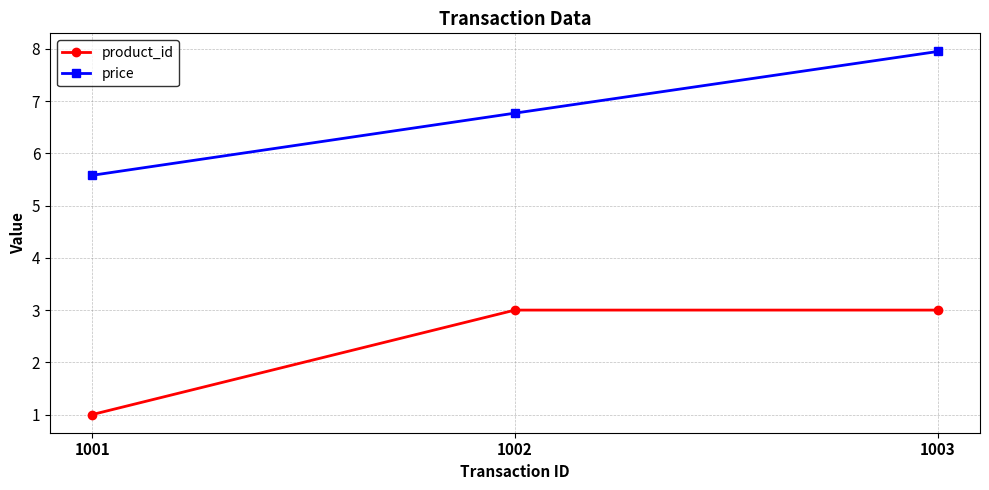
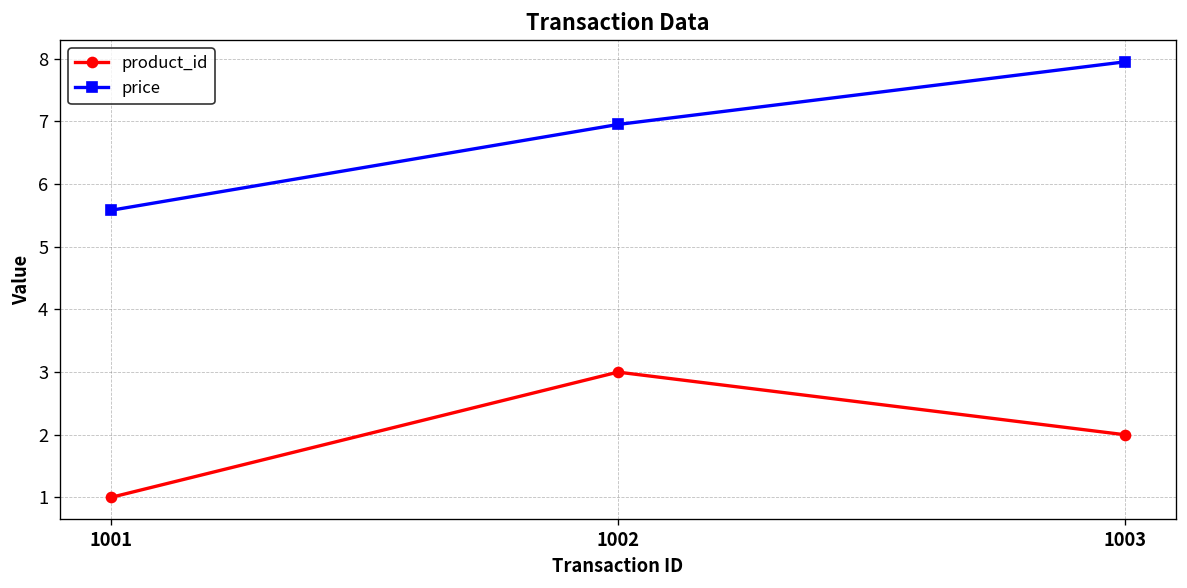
  {
    "product_id": {
      "1001": 1,
      "1002": 3,
-     "1003": 3
+     "1003": 2
    },
    "price": {
      "1001": 5.6,
-     "1002": 6.8,
+     "1002": 7.0,
      "1003": 8.0
    }
  }
